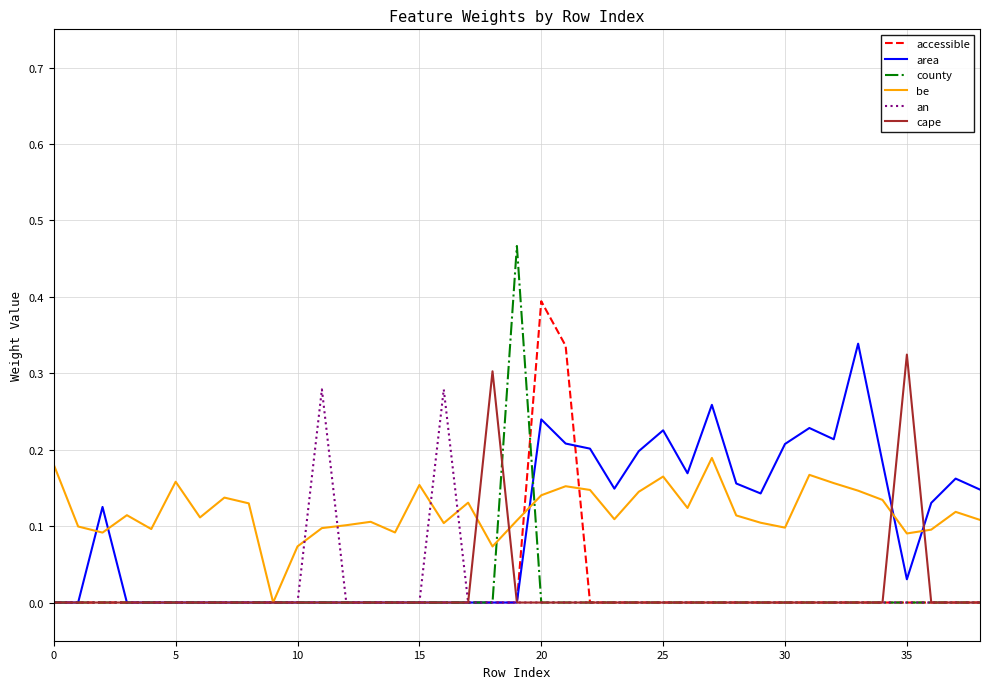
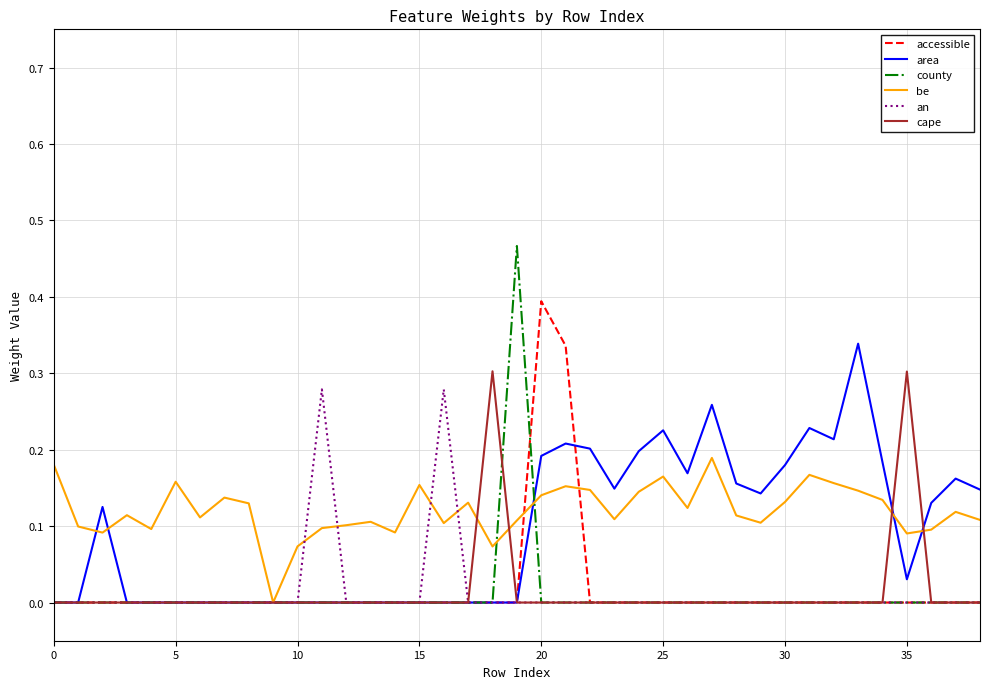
  {
    "accessible": {
      "20": 0.39
    },
    "area": {
-     "20": 0.24,
+     "20": 0.19,
      "25": 0.23,
-     "30": 0.21,
+     "30": 0.18,
      "35": 0.03
    },
    "be": {
      "0": 0.18,
      "5": 0.16,
      "10": 0.07,
      "15": 0.15,
      "20": 0.14,
      "25": 0.16,
-     "30": 0.10,
+     "30": 0.13,
      "35": 0.09
    },
    "cape": {
-     "35": 0.32
+     "35": 0.30
    }
  }
